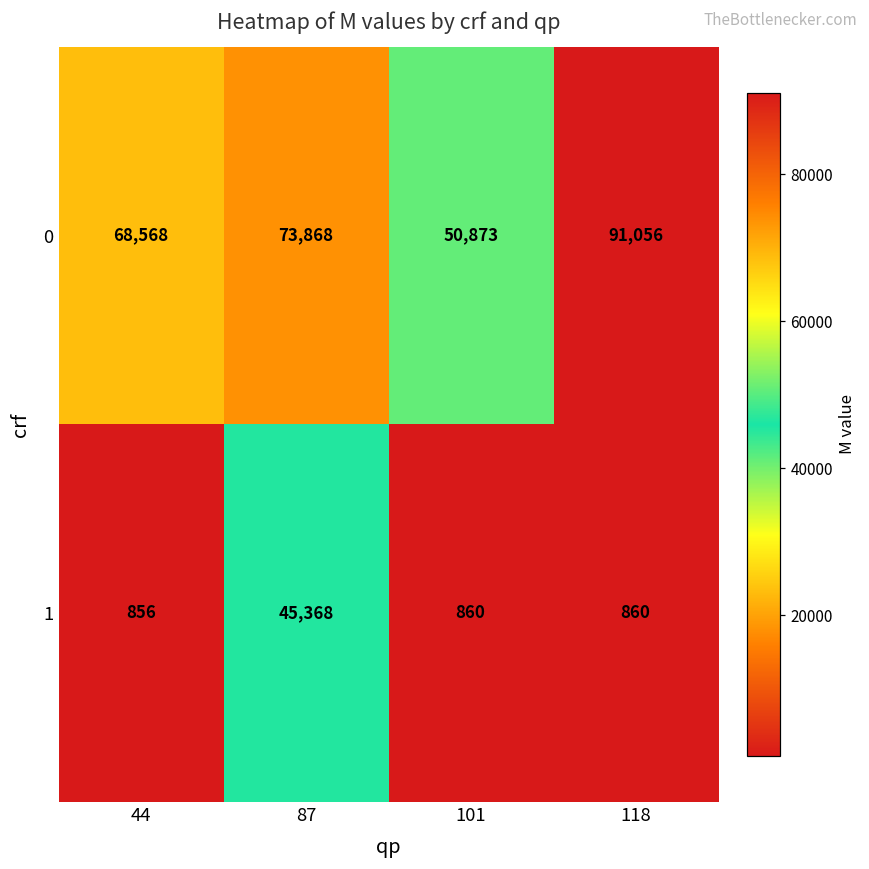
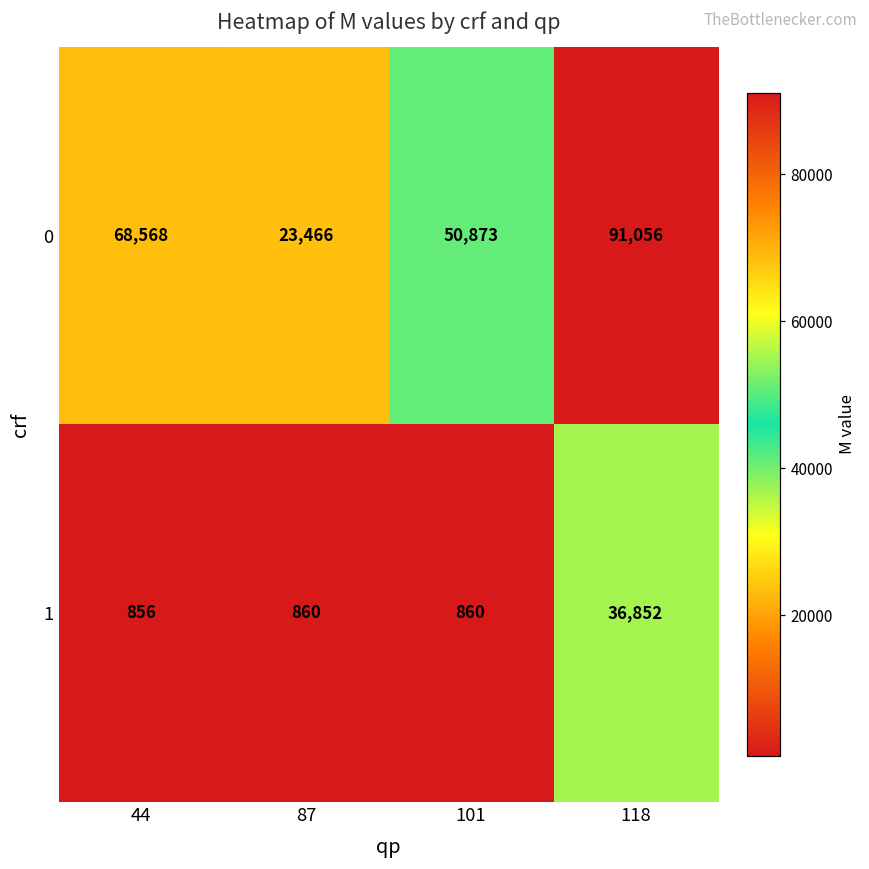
  {
    "0": {
      "44": "68,568",
-     "87": "73,868",
+     "87": "23,466",
      "101": "50,873",
      "118": "91,056"
    },
    "1": {
      "44": "856",
-     "87": "45,368",
+     "87": "860",
      "101": "860",
-     "118": "860"
+     "118": "36,852"
    }
  }
